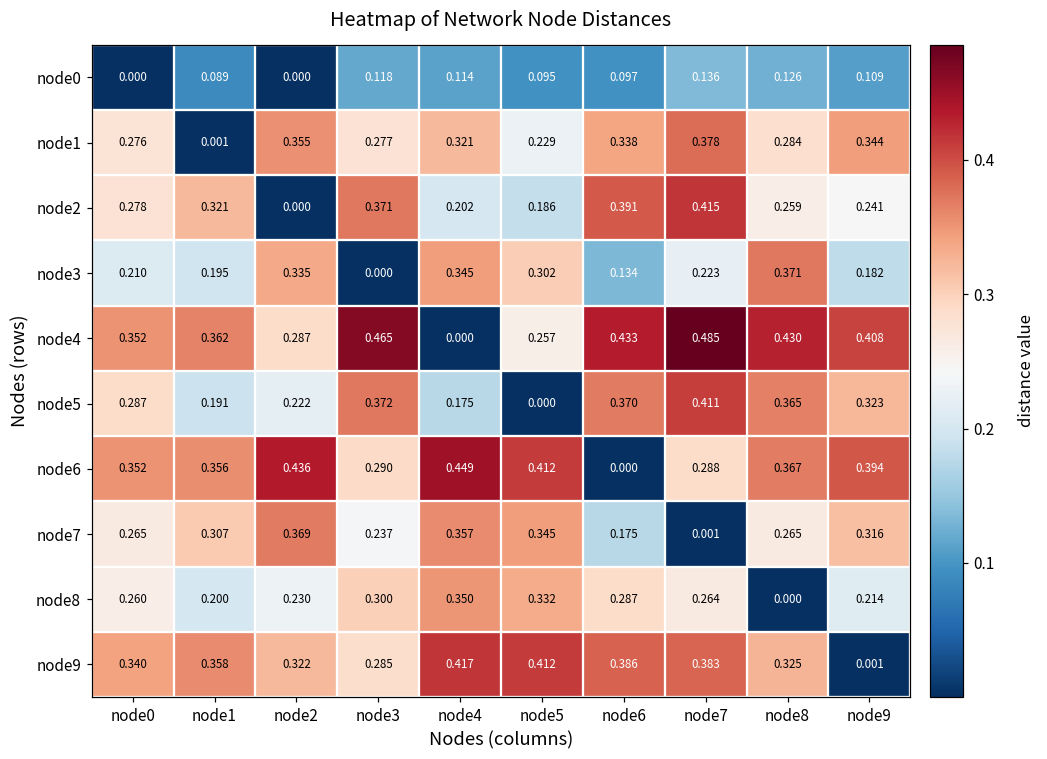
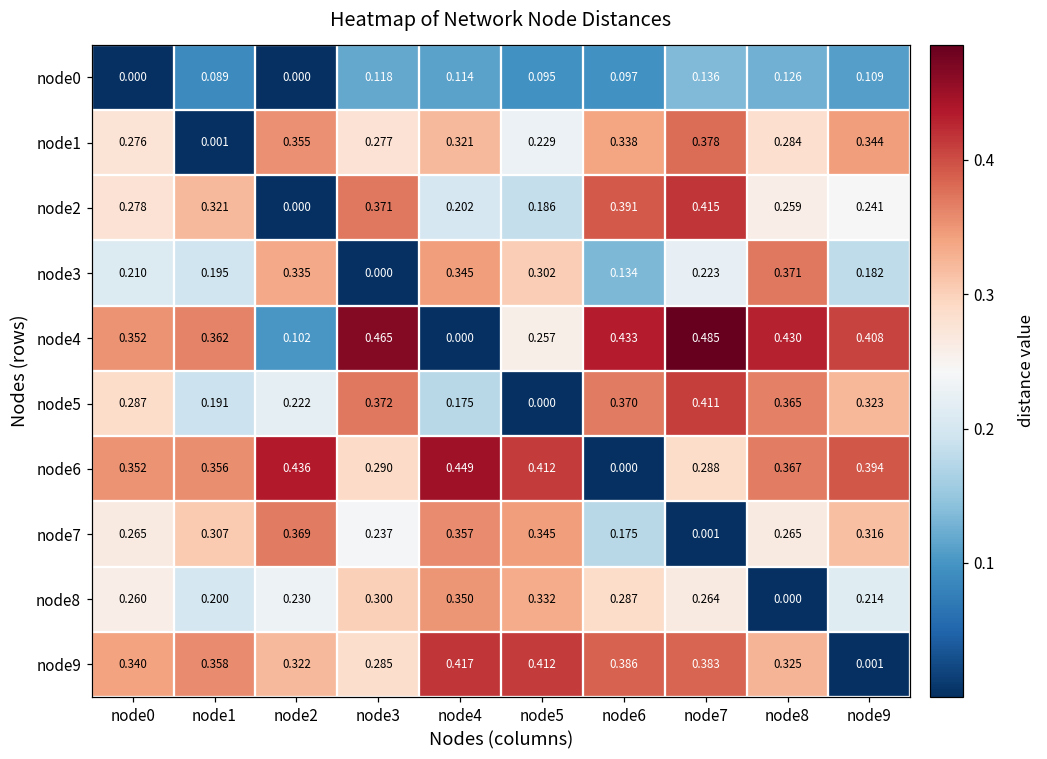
  {
    "node0": {
      "node0": 0.000,
      "node1": 0.089,
      "node2": 0.000,
      "node3": 0.118,
      "node4": 0.114,
      "node5": 0.095,
      "node6": 0.097,
      "node7": 0.136,
      "node8": 0.126,
      "node9": 0.109
    },
    "node1": {
      "node0": 0.276,
      "node1": 0.001,
      "node2": 0.355,
      "node3": 0.277,
      "node4": 0.321,
      "node5": 0.229,
      "node6": 0.338,
      "node7": 0.378,
      "node8": 0.284,
      "node9": 0.344
    },
    "node2": {
      "node0": 0.278,
      "node1": 0.321,
      "node2": 0.000,
      "node3": 0.371,
      "node4": 0.202,
      "node5": 0.186,
      "node6": 0.391,
      "node7": 0.415,
      "node8": 0.259,
      "node9": 0.241
    },
    "node3": {
      "node0": 0.210,
      "node1": 0.195,
      "node2": 0.335,
      "node3": 0.000,
      "node4": 0.345,
      "node5": 0.302,
      "node6": 0.134,
      "node7": 0.223,
      "node8": 0.371,
      "node9": 0.182
    },
    "node4": {
      "node0": 0.352,
      "node1": 0.362,
-     "node2": 0.287,
+     "node2": 0.102,
      "node3": 0.465,
      "node4": 0.000,
      "node5": 0.257,
      "node6": 0.433,
      "node7": 0.485,
      "node8": 0.430,
      "node9": 0.408
    },
    "node5": {
      "node0": 0.287,
      "node1": 0.191,
      "node2": 0.222,
      "node3": 0.372,
      "node4": 0.175,
      "node5": 0.000,
      "node6": 0.370,
      "node7": 0.411,
      "node8": 0.365,
      "node9": 0.323
    },
    "node6": {
      "node0": 0.352,
      "node1": 0.356,
      "node2": 0.436,
      "node3": 0.290,
      "node4": 0.449,
      "node5": 0.412,
      "node6": 0.000,
      "node7": 0.288,
      "node8": 0.367,
      "node9": 0.394
    },
    "node7": {
      "node0": 0.265,
      "node1": 0.307,
      "node2": 0.369,
      "node3": 0.237,
      "node4": 0.357,
      "node5": 0.345,
      "node6": 0.175,
      "node7": 0.001,
      "node8": 0.265,
      "node9": 0.316
    },
    "node8": {
      "node0": 0.260,
      "node1": 0.200,
      "node2": 0.230,
      "node3": 0.300,
      "node4": 0.350,
      "node5": 0.332,
      "node6": 0.287,
      "node7": 0.264,
      "node8": 0.000,
      "node9": 0.214
    },
    "node9": {
      "node0": 0.340,
      "node1": 0.358,
      "node2": 0.322,
      "node3": 0.285,
      "node4": 0.417,
      "node5": 0.412,
      "node6": 0.386,
      "node7": 0.383,
      "node8": 0.325,
      "node9": 0.001
    }
  }
